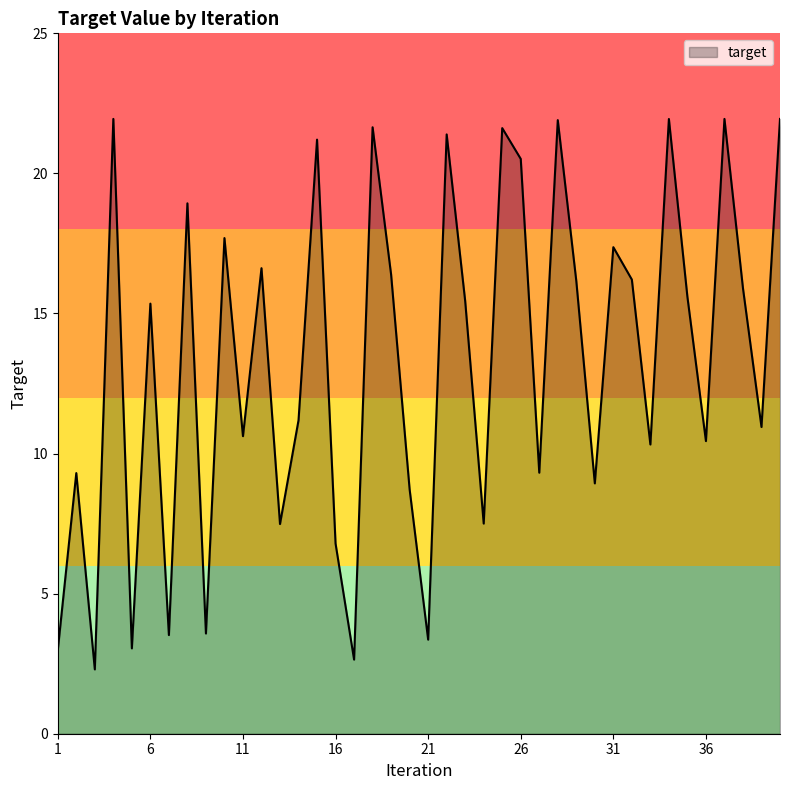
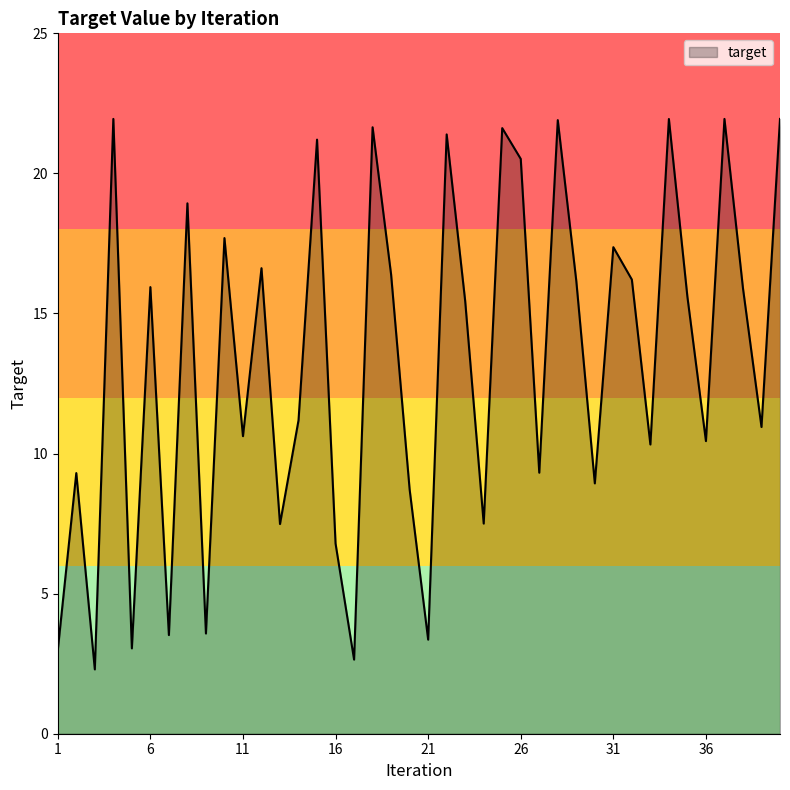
  {
    "1": 3.0,
-   "6": 15.4,
+   "6": 15.9,
    "11": 10.6,
    "16": 6.8,
    "21": 3.4,
    "26": 20.5,
    "31": 17.4,
    "36": 10.4
  }
